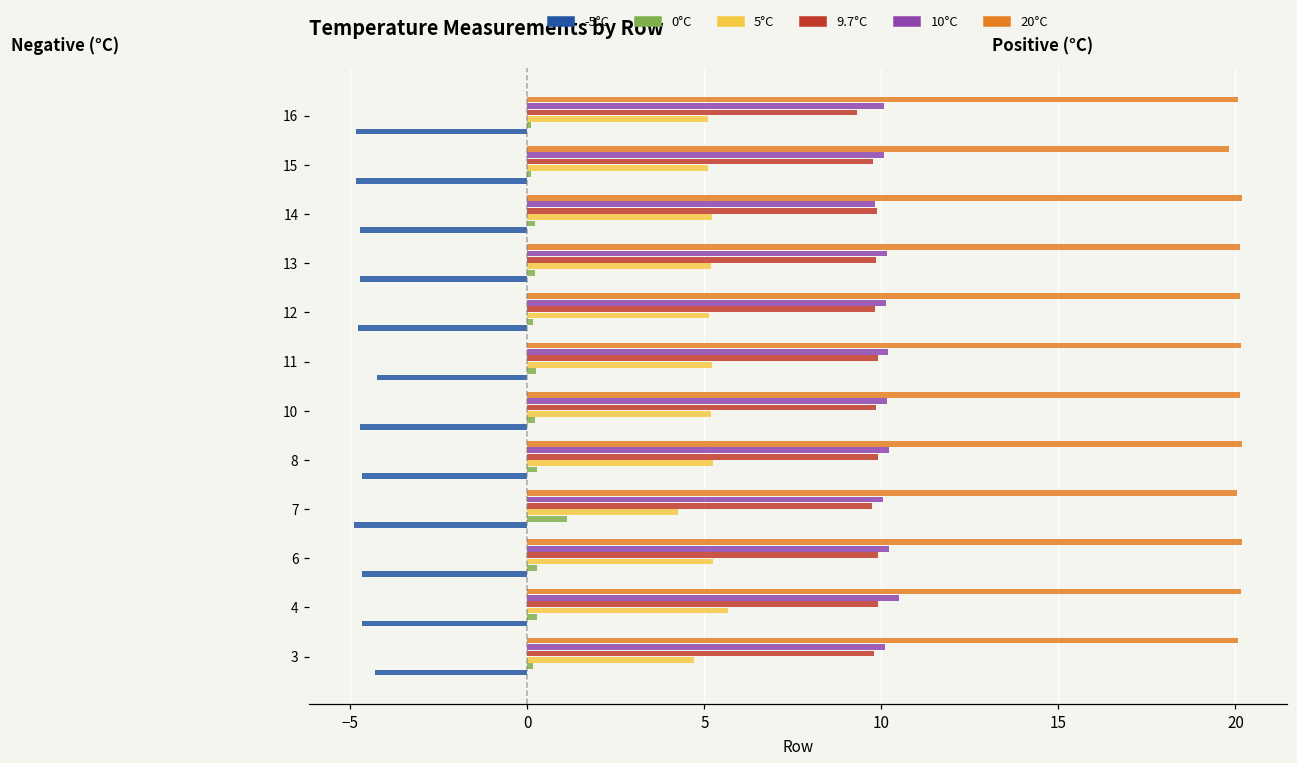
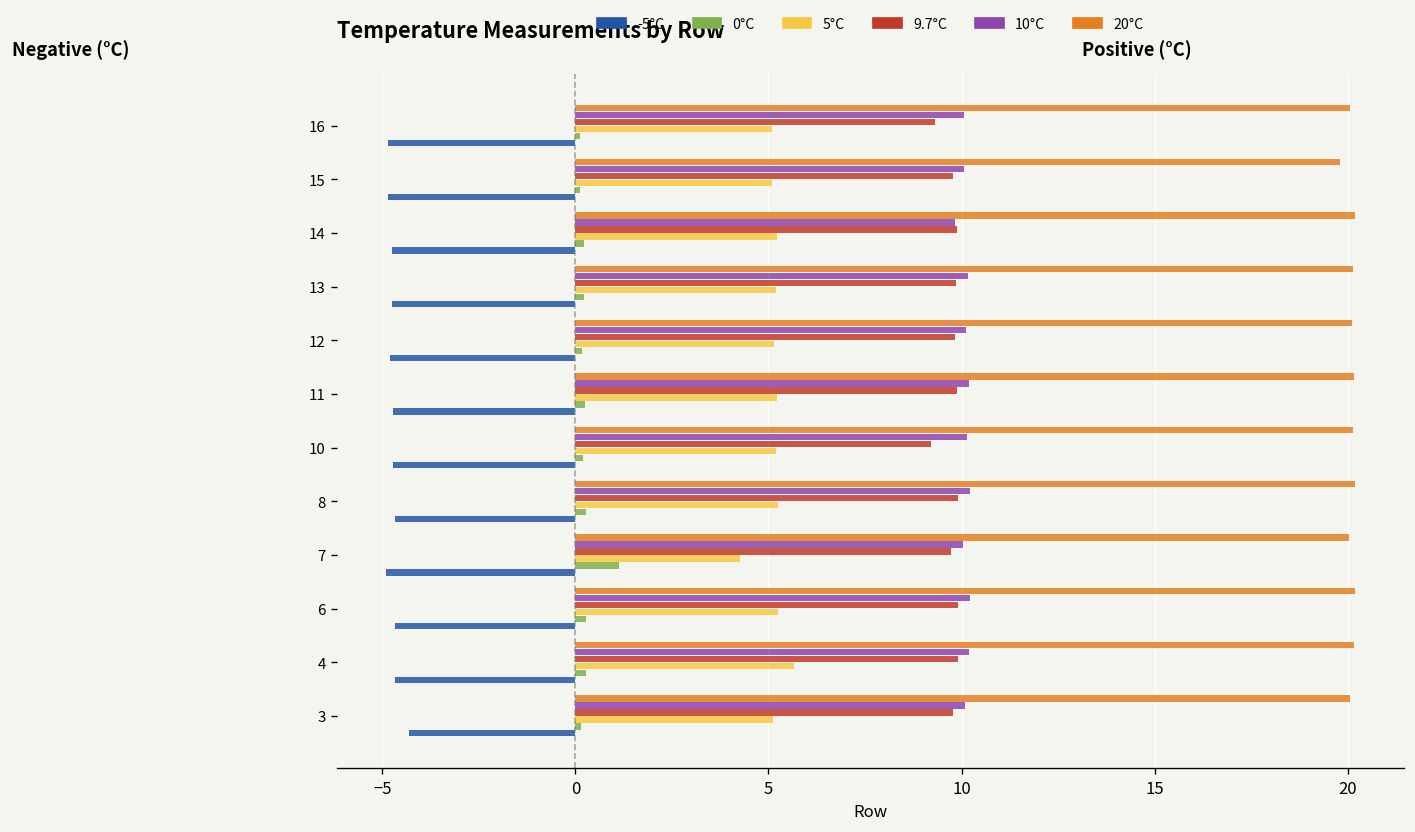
  {
    "-5°C": {
      "16": -4.8,
      "15": -4.9,
      "14": -4.7,
      "13": -4.7,
      "12": -4.8,
-     "11": -4.3,
+     "11": -4.7,
      "10": -4.7,
      "8": -4.7,
      "7": -4.9,
      "6": -4.7,
      "4": -4.7,
      "3": -4.3
    },
    "0°C": {
      "16": 0.1,
      "15": 0.1,
      "14": 0.2,
      "13": 0.2,
      "12": 0.2,
      "11": 0.2,
      "10": 0.2,
      "8": 0.3,
      "7": 1.1,
      "6": 0.3,
      "4": 0.3,
      "3": 0.2
    },
    "5°C": {
      "16": 5.1,
      "15": 5.1,
      "14": 5.2,
      "13": 5.2,
      "12": 5.1,
      "11": 5.2,
      "10": 5.2,
      "8": 5.3,
      "7": 4.3,
      "6": 5.2,
      "4": 5.7,
-     "3": 4.7
+     "3": 5.1
    },
    "9.7°C": {
      "16": 9.3,
      "15": 9.8,
      "14": 9.9,
      "13": 9.9,
      "12": 9.8,
      "11": 9.9,
-     "10": 9.9,
+     "10": 9.2,
      "8": 9.9,
      "7": 9.7,
      "6": 9.9,
      "4": 9.9,
      "3": 9.8
    },
    "10°C": {
      "16": 10.1,
      "15": 10.1,
      "14": 9.8,
      "13": 10.2,
      "12": 10.1,
      "11": 10.2,
      "10": 10.2,
      "8": 10.2,
      "7": 10.0,
      "6": 10.2,
-     "4": 10.5,
+     "4": 10.2,
      "3": 10.1
    },
    "20°C": {
      "16": 20.1,
      "15": 19.8,
      "14": 20.2,
      "13": 20.1,
      "12": 20.1,
      "11": 20.2,
      "10": 20.1,
      "8": 20.2,
      "7": 20.0,
      "6": 20.2,
      "4": 20.2,
      "3": 20.1
    }
  }
